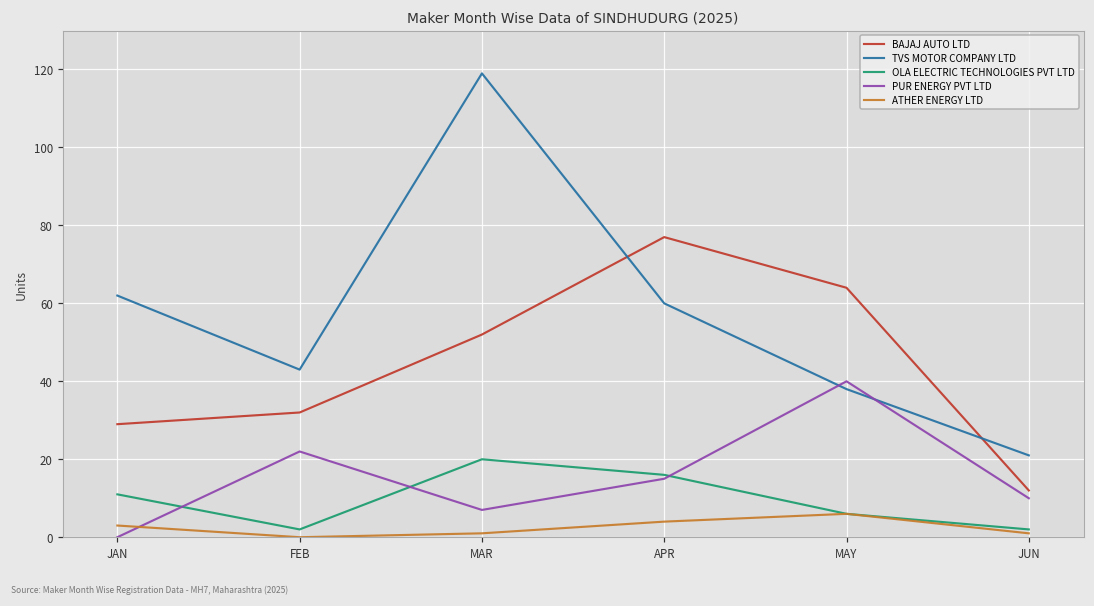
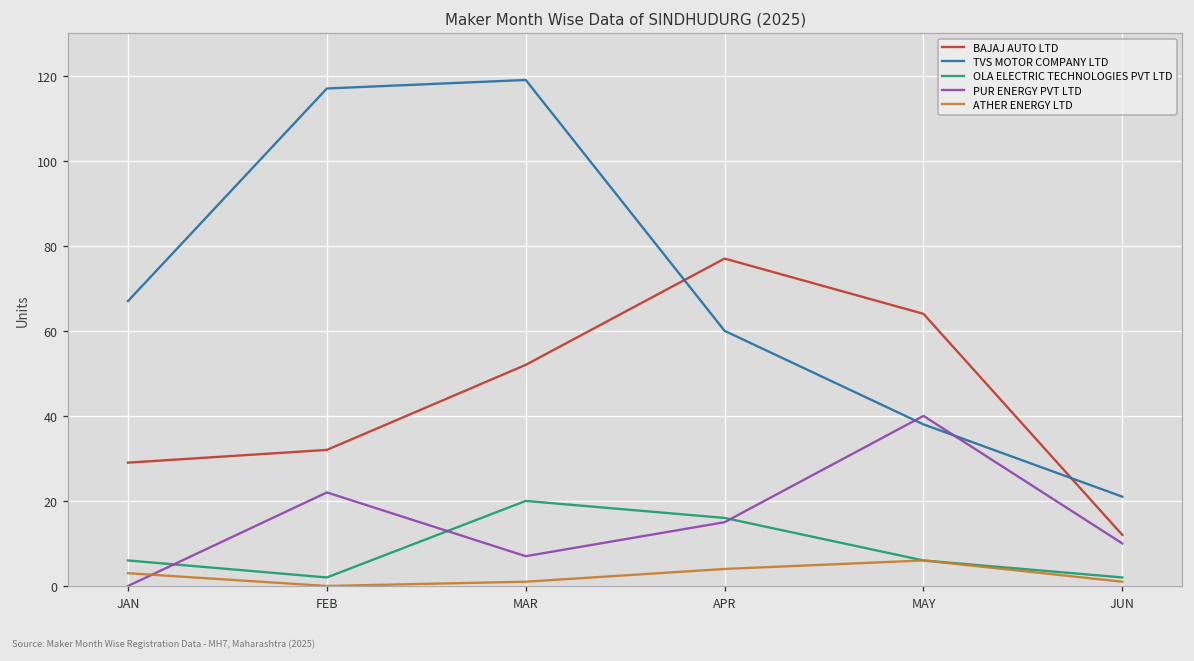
  {
    "BAJAJ AUTO LTD": {
      "JAN": 29,
      "FEB": 32,
      "MAR": 52,
      "APR": 77,
      "MAY": 64,
      "JUN": 12
    },
    "TVS MOTOR COMPANY LTD": {
-     "JAN": 62,
-     "FEB": 43,
+     "JAN": 67,
+     "FEB": 117,
      "MAR": 119,
      "APR": 60,
      "MAY": 38,
      "JUN": 21
    },
    "OLA ELECTRIC TECHNOLOGIES PVT LTD": {
-     "JAN": 11,
+     "JAN": 6,
      "FEB": 2,
      "MAR": 20,
      "APR": 16,
      "JUN": 2
    },
    "PUR ENERGY PVT LTD": {
      "JAN": 0,
      "FEB": 22,
      "MAR": 7,
      "APR": 15,
      "MAY": 40,
      "JUN": 10
    },
    "ATHER ENERGY LTD": {
      "JAN": 3,
      "FEB": 0,
      "MAR": 1,
      "APR": 4,
      "JUN": 1
    }
  }
